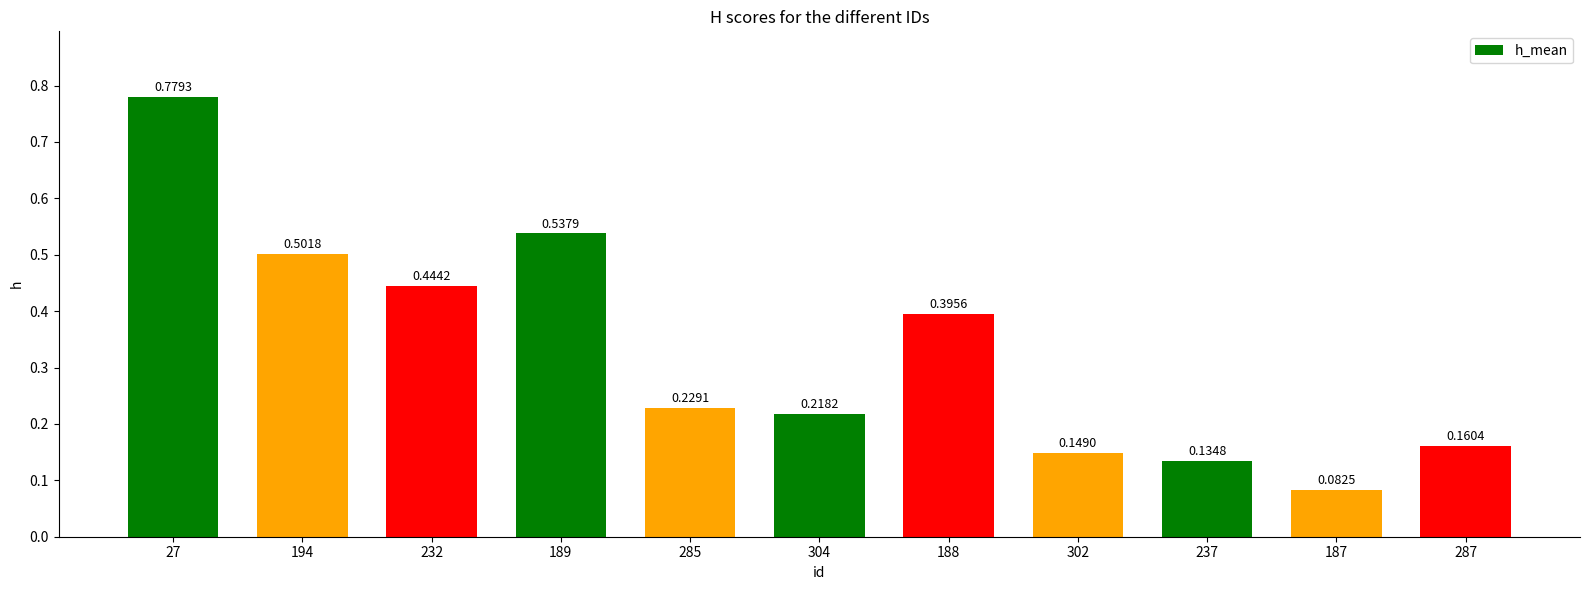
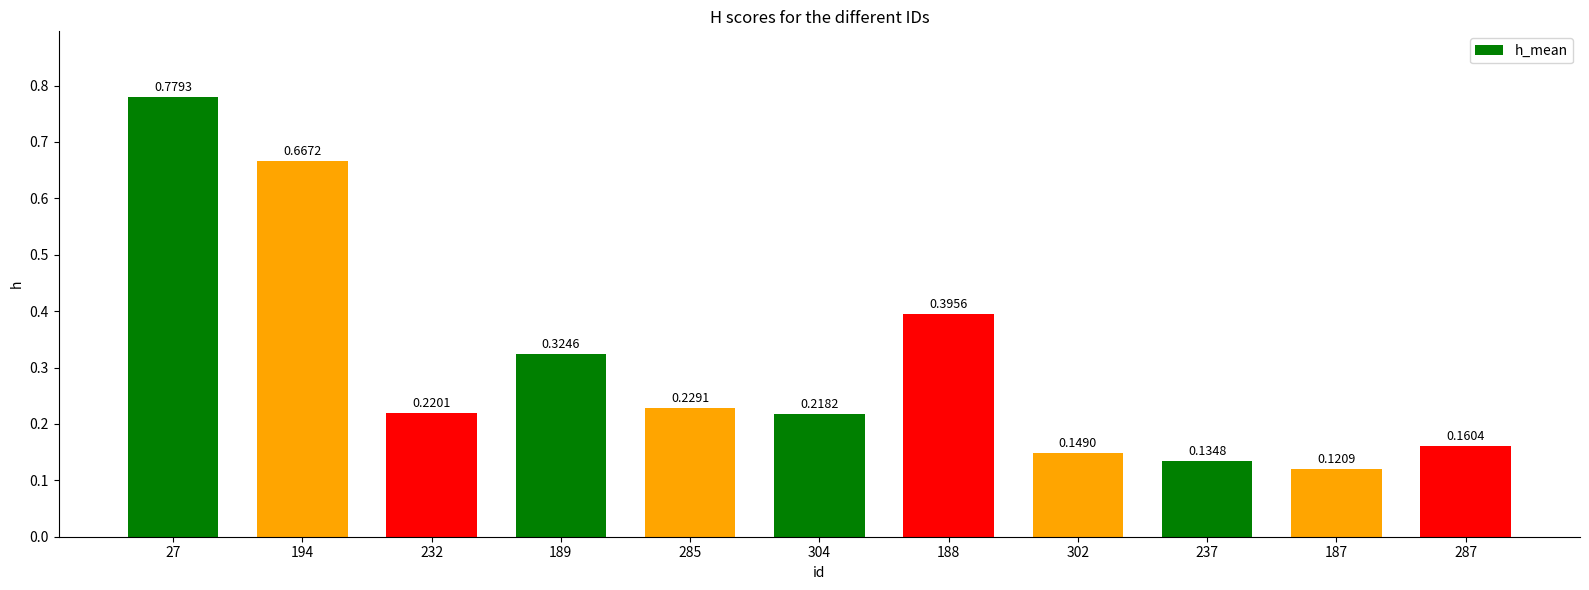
  {
    "27": 0.7793,
-   "194": 0.5018,
-   "232": 0.4442,
-   "189": 0.5379,
+   "194": 0.6672,
+   "232": 0.2201,
+   "189": 0.3246,
    "285": 0.2291,
    "304": 0.2182,
    "188": 0.3956,
    "302": 0.1490,
    "237": 0.1348,
-   "187": 0.0825,
+   "187": 0.1209,
    "287": 0.1604
  }
